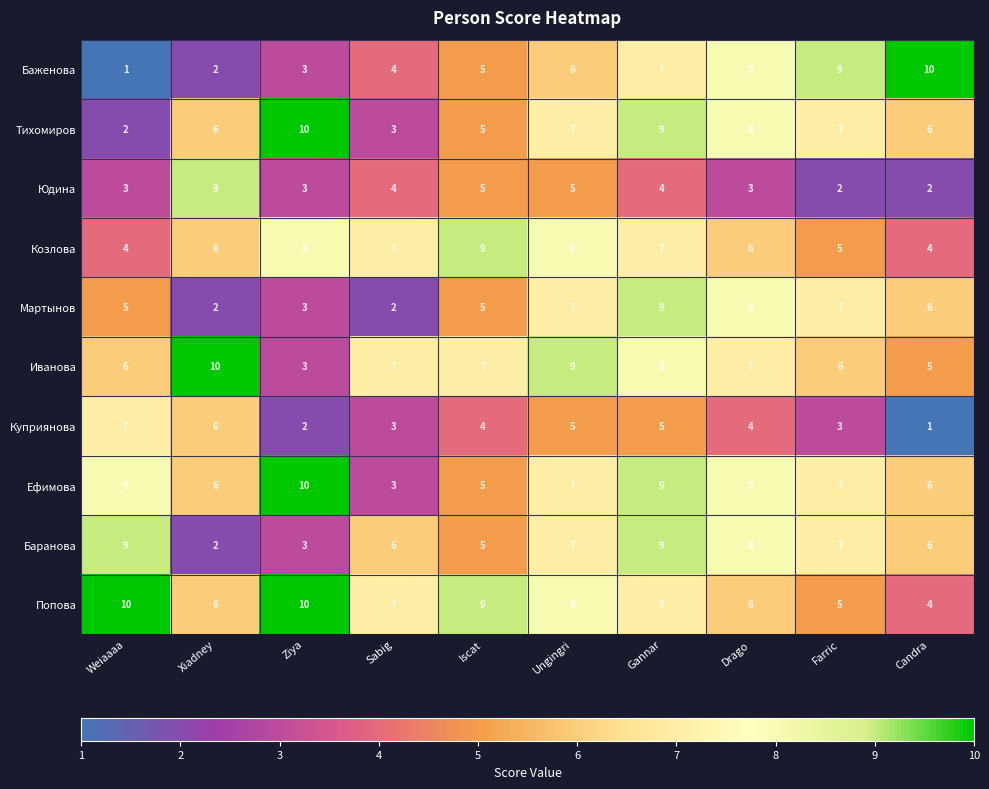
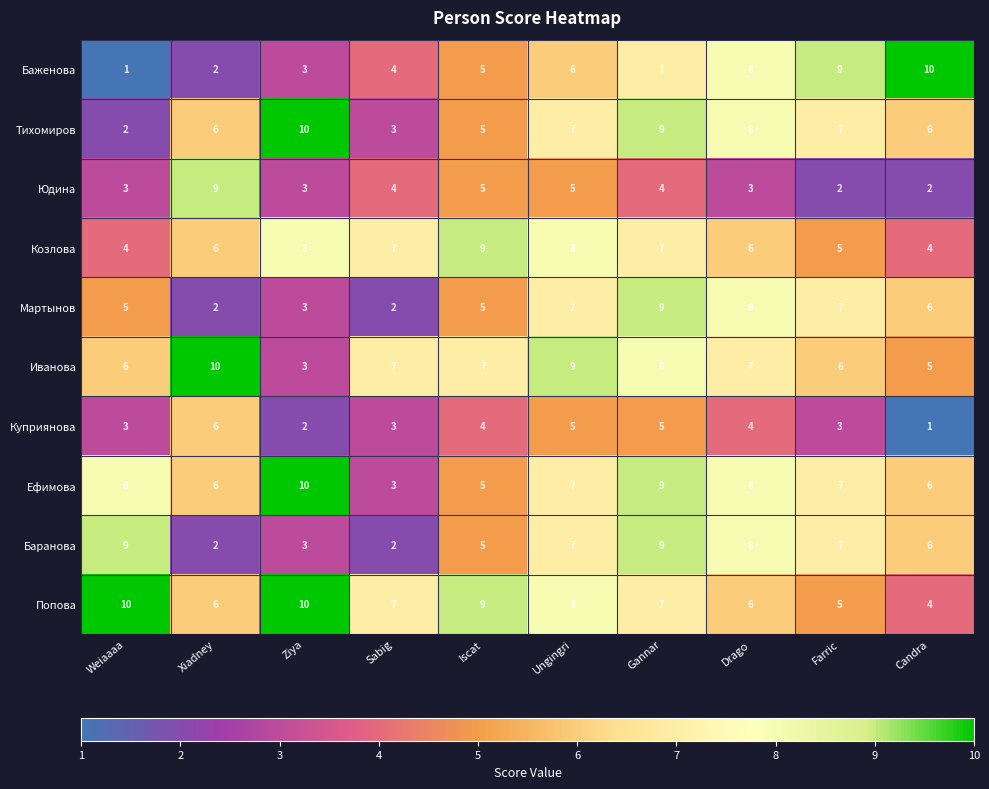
  {
    "Баженова": {
      "Weiaaaa": 1,
      "Xiadney": 2,
      "Ziya": 3,
      "Sabig": 4,
      "Iscat": 5,
      "Ungingri": 6,
      "Gannar": 7,
      "Drago": 8,
      "Farric": 9,
      "Candra": 10
    },
    "Тихомиров": {
      "Weiaaaa": 2,
      "Xiadney": 6,
      "Ziya": 10,
      "Sabig": 3,
      "Iscat": 5,
      "Ungingri": 7,
      "Gannar": 9,
      "Drago": 8,
      "Farric": 7,
      "Candra": 6
    },
    "Юдина": {
      "Weiaaaa": 3,
      "Xiadney": 9,
      "Ziya": 3,
      "Sabig": 4,
      "Iscat": 5,
      "Ungingri": 5,
      "Gannar": 4,
      "Drago": 3,
      "Farric": 2,
      "Candra": 2
    },
    "Козлова": {
      "Weiaaaa": 4,
      "Xiadney": 6,
      "Ziya": 8,
      "Sabig": 7,
      "Iscat": 9,
      "Ungingri": 8,
      "Gannar": 7,
      "Drago": 6,
      "Farric": 5,
      "Candra": 4
    },
    "Мартынов": {
      "Weiaaaa": 5,
      "Xiadney": 2,
      "Ziya": 3,
      "Sabig": 2,
      "Iscat": 5,
      "Ungingri": 7,
      "Gannar": 9,
      "Drago": 8,
      "Farric": 7,
      "Candra": 6
    },
    "Иванова": {
      "Weiaaaa": 6,
      "Xiadney": 10,
      "Ziya": 3,
      "Sabig": 7,
      "Iscat": 7,
      "Ungingri": 9,
      "Gannar": 8,
      "Drago": 7,
      "Farric": 6,
      "Candra": 5
    },
    "Куприянова": {
-     "Weiaaaa": 7,
+     "Weiaaaa": 3,
      "Xiadney": 6,
      "Ziya": 2,
      "Sabig": 3,
      "Iscat": 4,
      "Ungingri": 5,
      "Gannar": 5,
      "Drago": 4,
      "Farric": 3,
      "Candra": 1
    },
    "Ефимова": {
      "Weiaaaa": 8,
      "Xiadney": 6,
      "Ziya": 10,
      "Sabig": 3,
      "Iscat": 5,
      "Ungingri": 7,
      "Gannar": 9,
      "Drago": 8,
      "Farric": 7,
      "Candra": 6
    },
    "Баранова": {
      "Weiaaaa": 9,
      "Xiadney": 2,
      "Ziya": 3,
-     "Sabig": 6,
+     "Sabig": 2,
      "Iscat": 5,
      "Ungingri": 7,
      "Gannar": 9,
      "Drago": 8,
      "Farric": 7,
      "Candra": 6
    },
    "Попова": {
      "Weiaaaa": 10,
      "Xiadney": 6,
      "Ziya": 10,
      "Sabig": 7,
      "Iscat": 9,
      "Ungingri": 8,
      "Gannar": 7,
      "Drago": 6,
      "Farric": 5,
      "Candra": 4
    }
  }
